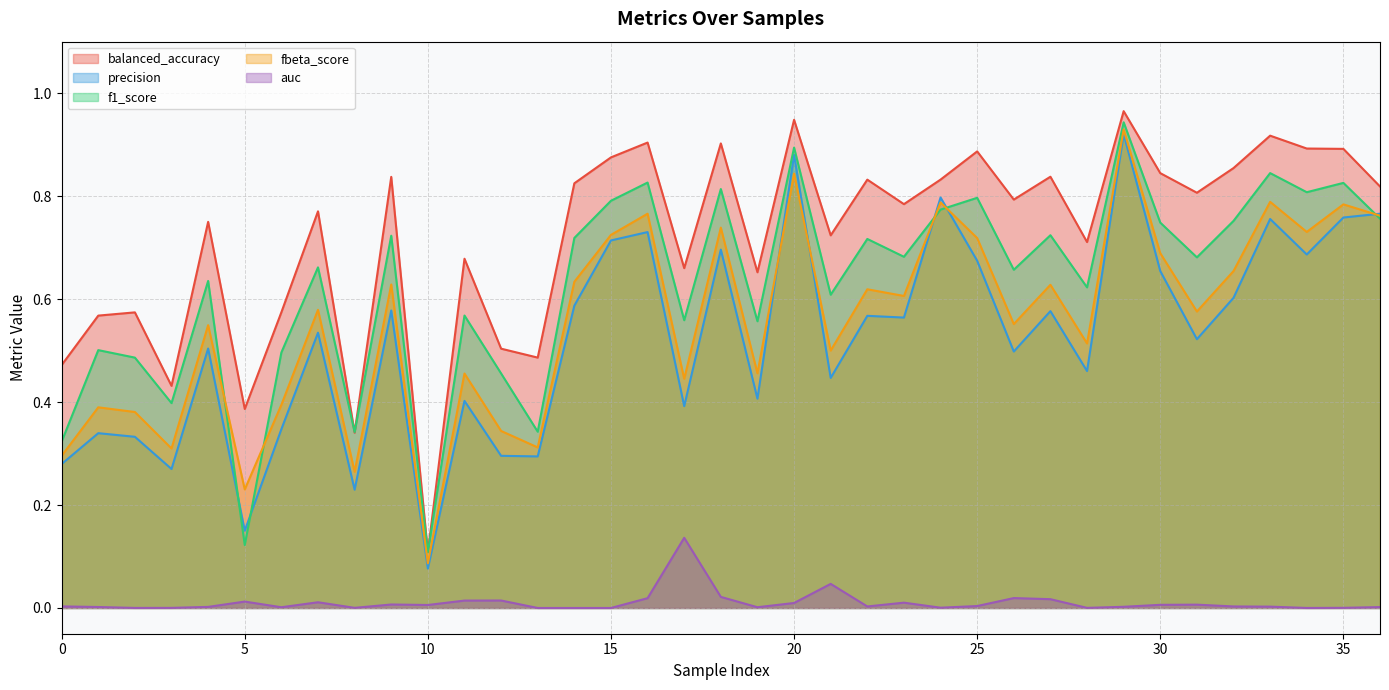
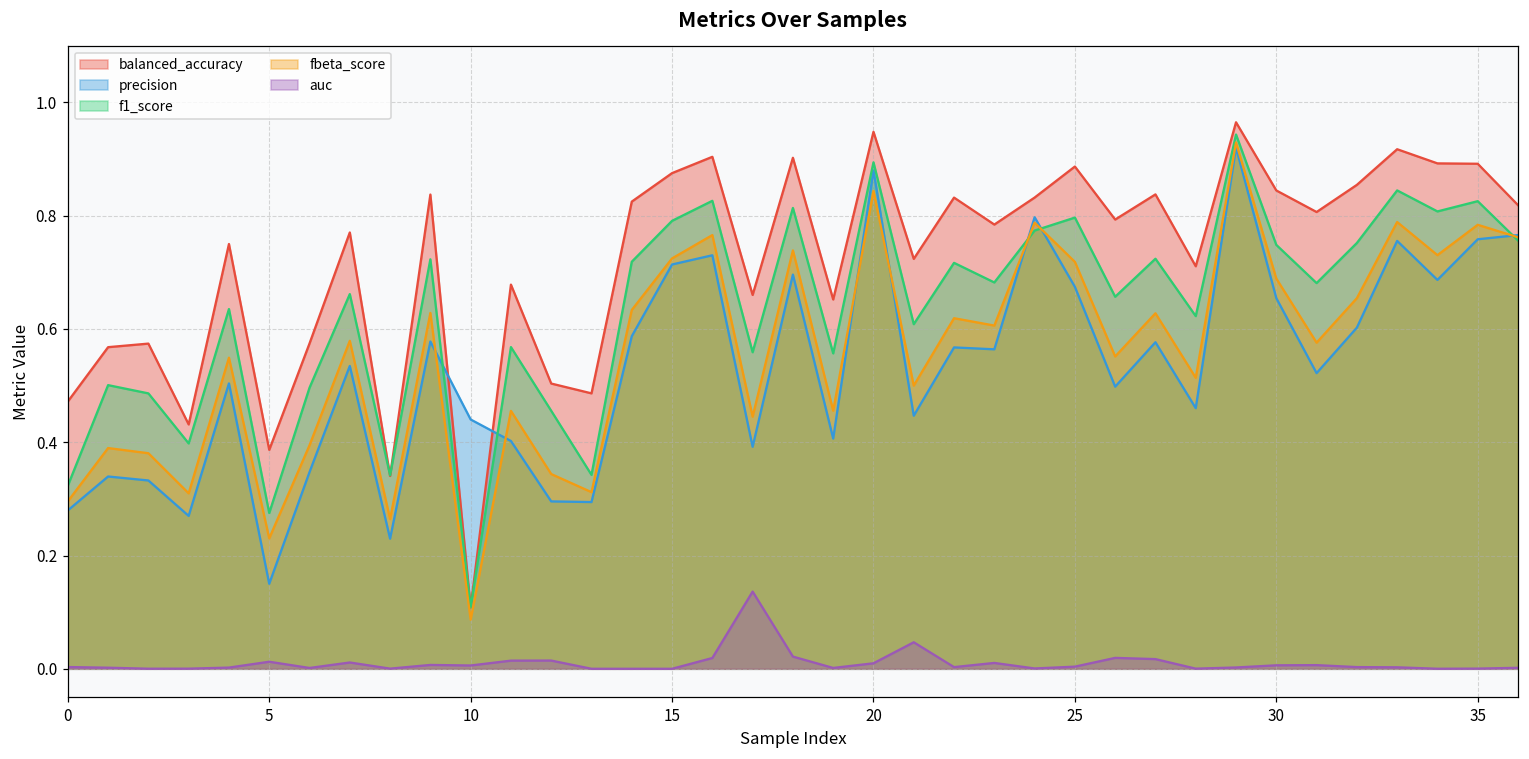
  {
    "precision": {
      "0": 0.28,
      "5": 0.15,
-     "10": 0.08,
+     "10": 0.44,
      "15": 0.71,
      "20": 0.88,
      "25": 0.67,
      "30": 0.65,
      "35": 0.76
    },
    "f1_score": {
      "0": 0.32,
-     "5": 0.12,
+     "5": 0.28,
      "15": 0.79,
      "20": 0.89,
      "25": 0.80,
      "30": 0.75,
      "35": 0.83
    },
    "auc": {
      "0": 0.00,
      "5": 0.01,
      "10": 0.01,
      "15": 0.00,
      "20": 0.01,
      "25": 0.00,
      "30": 0.01,
      "35": 0.00
    }
  }
